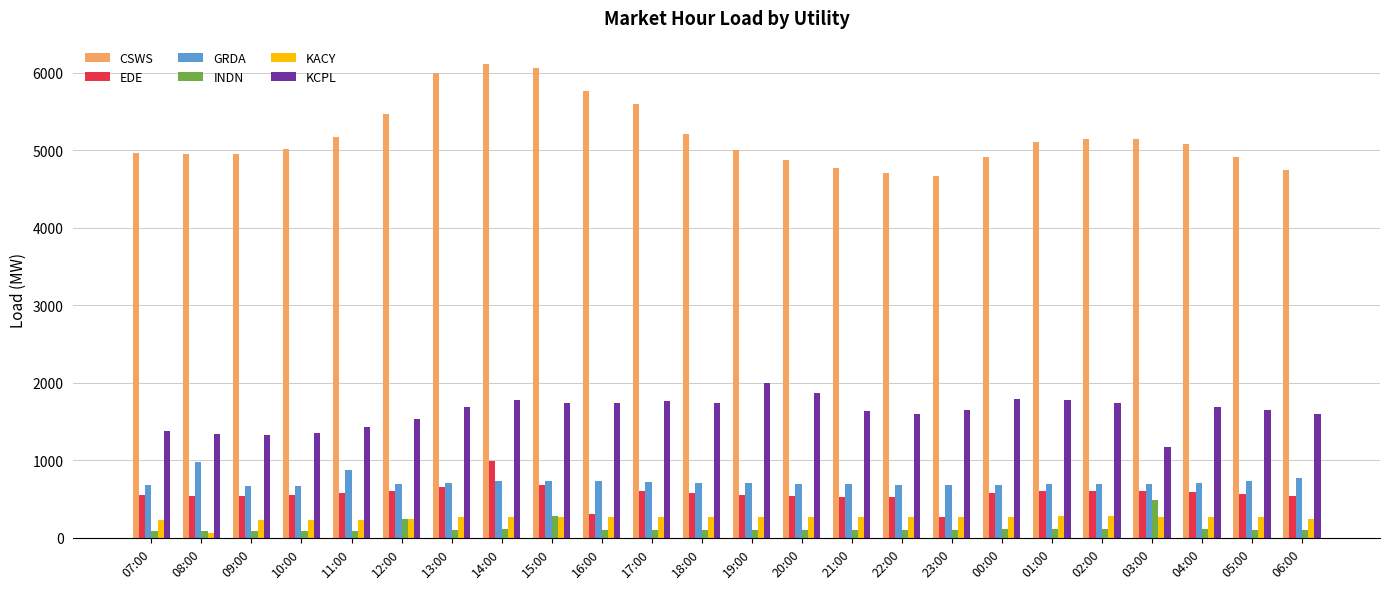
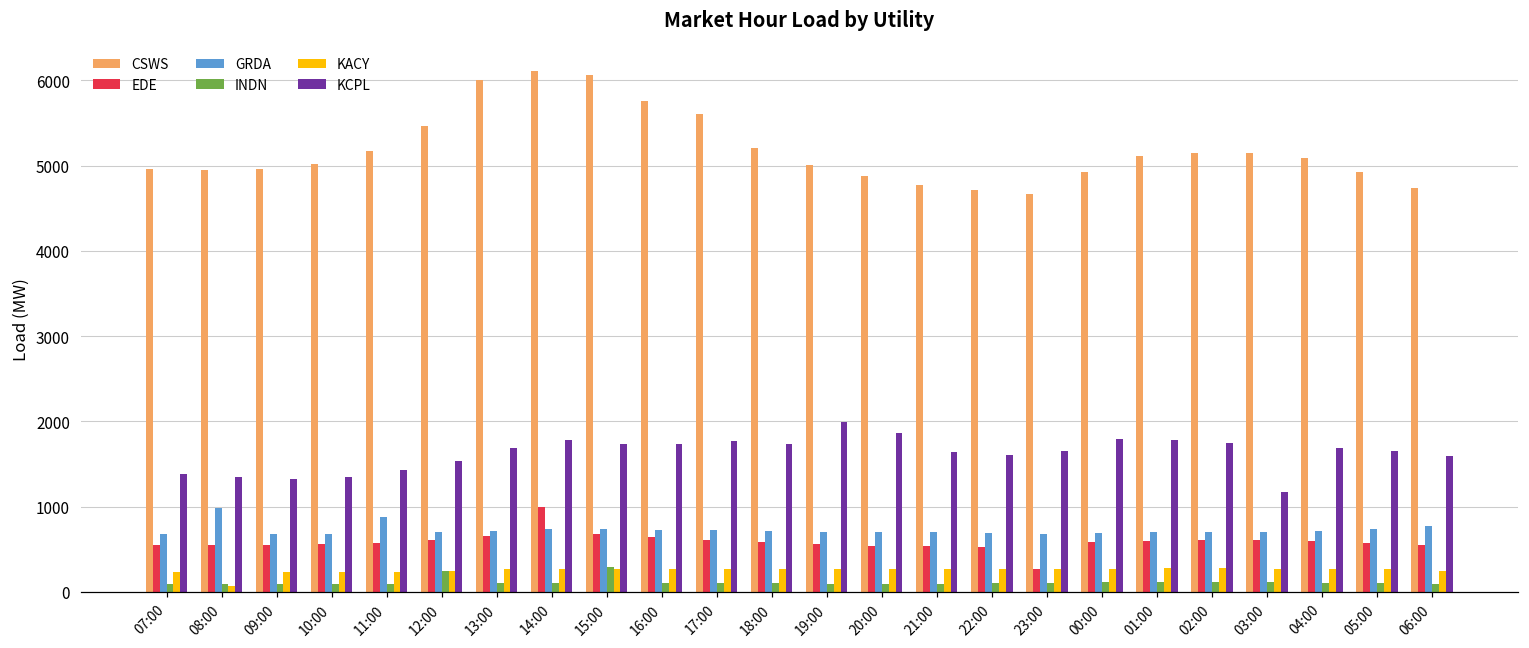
  {
    "CSWS": {
      "07:00": 5000,
      "08:00": 4900,
      "09:00": 5000,
      "10:00": 5000,
      "11:00": 5200,
      "12:00": 5500,
      "13:00": 6000,
      "14:00": 6100,
      "15:00": 6100,
      "16:00": 5800,
      "17:00": 5600,
      "18:00": 5200,
      "19:00": 5000,
      "20:00": 4900,
      "21:00": 4800,
      "22:00": 4700,
      "23:00": 4700,
      "00:00": 4900,
      "01:00": 5100,
      "02:00": 5100,
      "03:00": 5100,
      "04:00": 5100,
      "05:00": 4900,
      "06:00": 4700
    },
    "EDE": {
      "07:00": 600,
      "08:00": 500,
      "09:00": 500,
      "10:00": 600,
      "11:00": 600,
      "12:00": 600,
      "13:00": 700,
      "14:00": 1000,
      "15:00": 700,
-     "16:00": 300,
+     "16:00": 600,
      "17:00": 600,
      "18:00": 600,
      "19:00": 600,
      "20:00": 500,
      "21:00": 500,
      "22:00": 500,
      "23:00": 300,
      "00:00": 600,
      "01:00": 600,
      "02:00": 600,
      "03:00": 600,
      "04:00": 600,
      "05:00": 600,
      "06:00": 500
    },
    "GRDA": {
      "07:00": 700,
      "08:00": 1000,
      "09:00": 700,
      "10:00": 700,
      "11:00": 900,
      "12:00": 700,
      "13:00": 700,
      "14:00": 700,
      "15:00": 700,
      "16:00": 700,
      "17:00": 700,
      "18:00": 700,
      "19:00": 700,
      "20:00": 700,
      "21:00": 700,
      "22:00": 700,
      "23:00": 700,
      "00:00": 700,
      "01:00": 700,
      "02:00": 700,
      "03:00": 700,
      "04:00": 700,
      "05:00": 700,
      "06:00": 800
    },
    "INDN": {
      "07:00": 100,
      "08:00": 100,
      "09:00": 100,
      "10:00": 100,
      "11:00": 100,
      "12:00": 200,
      "13:00": 100,
      "14:00": 100,
      "15:00": 300,
      "16:00": 100,
      "17:00": 100,
      "18:00": 100,
      "19:00": 100,
      "20:00": 100,
      "21:00": 100,
      "22:00": 100,
      "23:00": 100,
      "00:00": 100,
      "01:00": 100,
      "02:00": 100,
-     "03:00": 500,
+     "03:00": 100,
      "04:00": 100,
      "05:00": 100,
      "06:00": 100
    },
    "KACY": {
      "07:00": 200,
      "08:00": 100,
      "09:00": 200,
      "10:00": 200,
      "11:00": 200,
      "12:00": 200,
      "13:00": 300,
      "14:00": 300,
      "15:00": 300,
      "16:00": 300,
      "17:00": 300,
      "18:00": 300,
      "19:00": 300,
      "20:00": 300,
      "21:00": 300,
      "22:00": 300,
      "23:00": 300,
      "00:00": 300,
      "01:00": 300,
      "02:00": 300,
      "03:00": 300,
      "04:00": 300,
      "05:00": 300,
      "06:00": 200
    },
    "KCPL": {
      "07:00": 1400,
      "08:00": 1300,
      "09:00": 1300,
      "10:00": 1400,
      "11:00": 1400,
      "12:00": 1500,
      "13:00": 1700,
      "14:00": 1800,
      "15:00": 1700,
      "16:00": 1700,
      "17:00": 1800,
      "18:00": 1700,
      "19:00": 2000,
      "20:00": 1900,
      "21:00": 1600,
      "22:00": 1600,
      "23:00": 1700,
      "00:00": 1800,
      "01:00": 1800,
      "02:00": 1700,
      "03:00": 1200,
      "04:00": 1700,
      "05:00": 1700,
      "06:00": 1600
    }
  }
